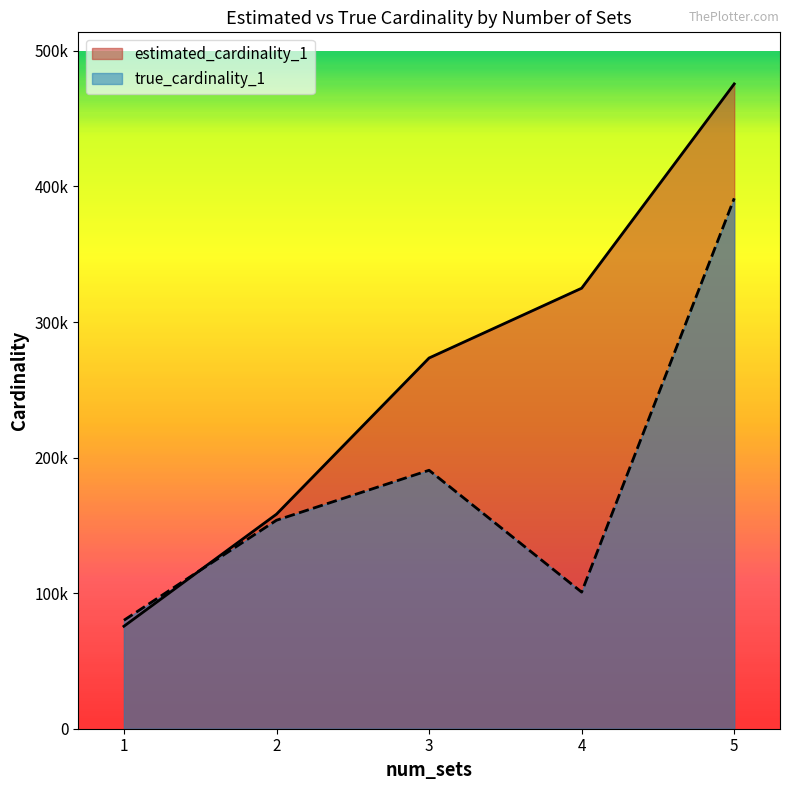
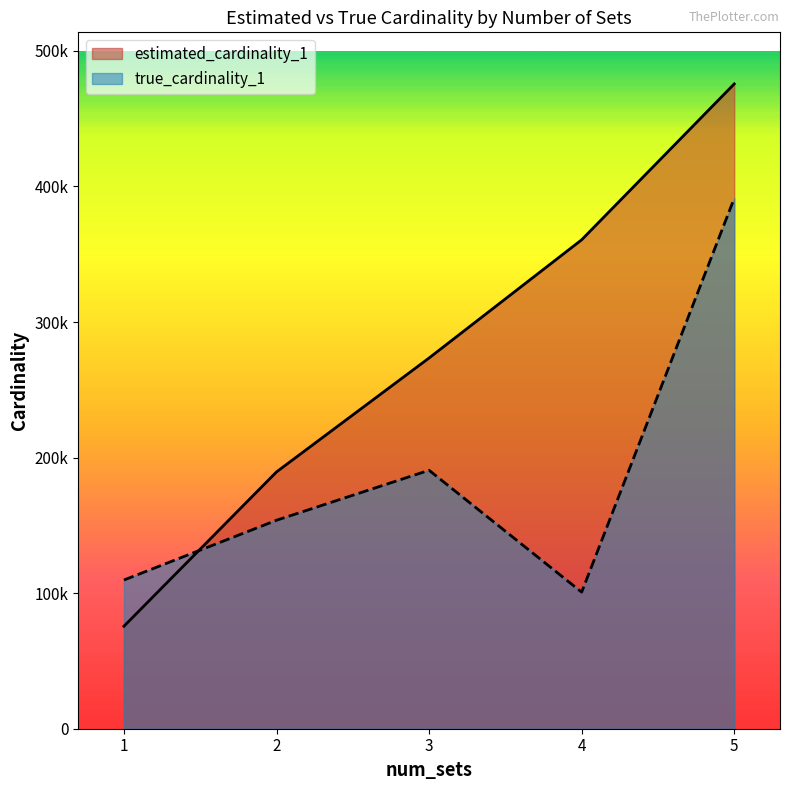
  {
    "estimated_cardinality_1": {
      "1": 76000,
-     "2": 158000,
+     "2": 189000,
      "3": 273000,
-     "4": 325000,
+     "4": 361000,
      "5": 476000
    },
    "true_cardinality_1": {
-     "1": 80000,
+     "1": 110000,
      "2": 154000,
      "3": 191000,
      "4": 101000,
      "5": 391000
    }
  }
